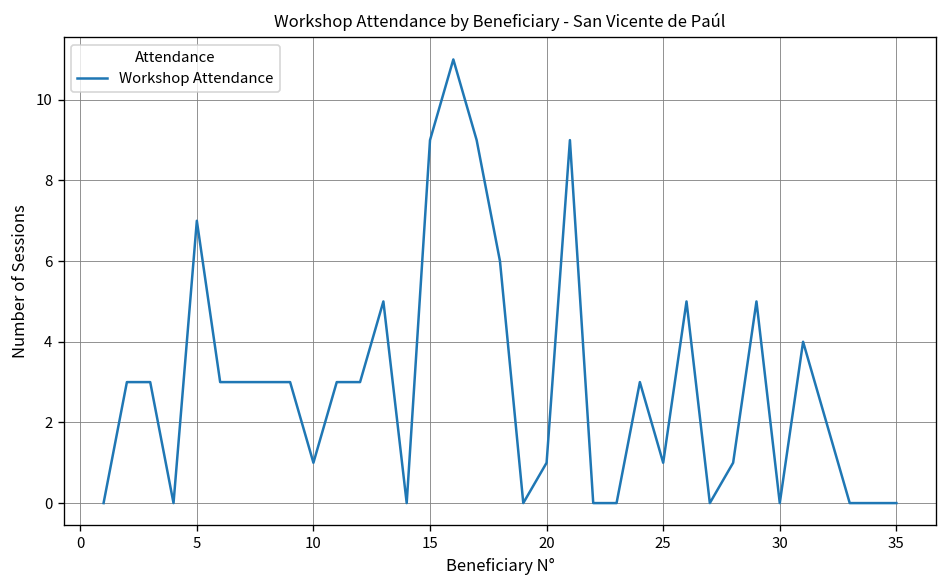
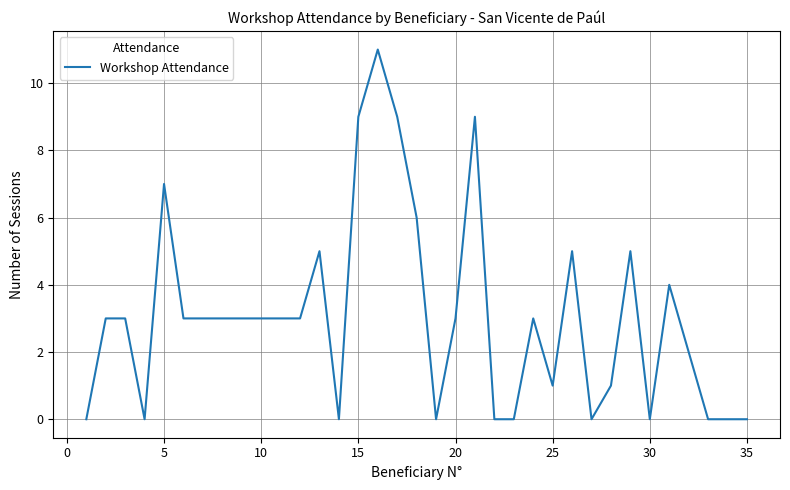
  {
    "5": 7,
-   "10": 1,
+   "10": 3,
    "15": 9,
-   "20": 1,
+   "20": 3,
    "25": 1,
    "30": 0,
    "35": 0
  }
